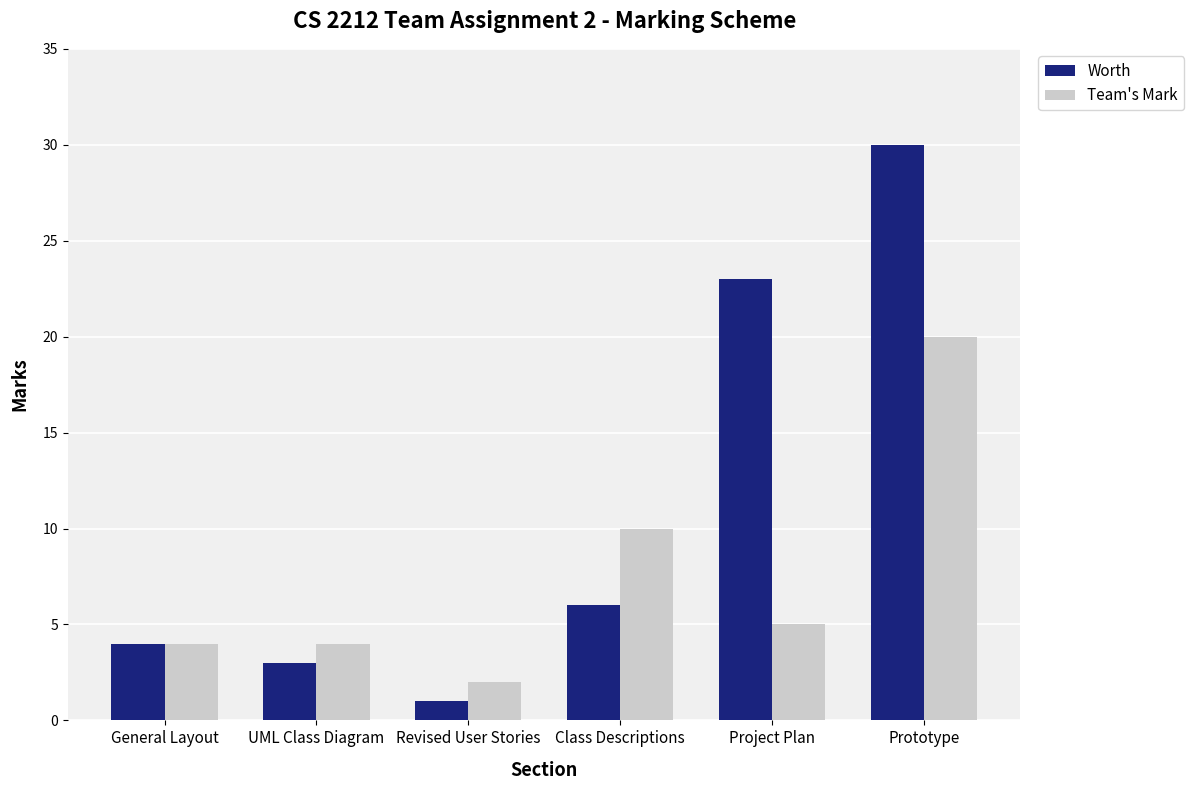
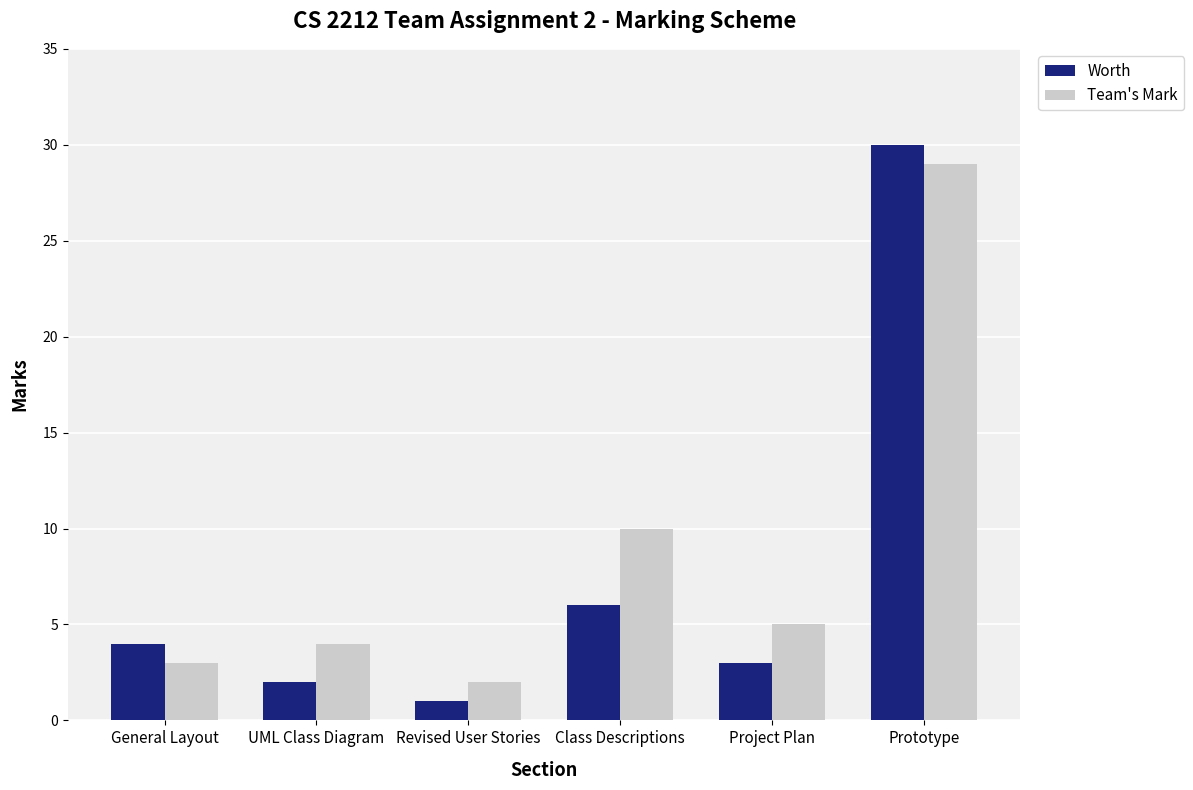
  {
    "Worth": {
      "General Layout": 4,
-     "UML Class Diagram": 3,
+     "UML Class Diagram": 2,
      "Revised User Stories": 1,
      "Class Descriptions": 6,
-     "Project Plan": 23,
+     "Project Plan": 3,
      "Prototype": 30
    },
    "Team's Mark": {
-     "General Layout": 4,
+     "General Layout": 3,
      "UML Class Diagram": 4,
      "Revised User Stories": 2,
      "Class Descriptions": 10,
      "Project Plan": 5,
-     "Prototype": 20
+     "Prototype": 29
    }
  }
